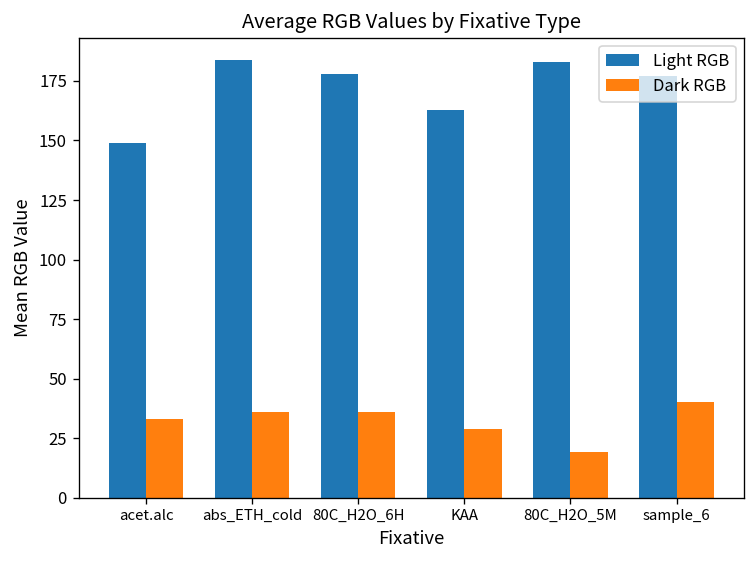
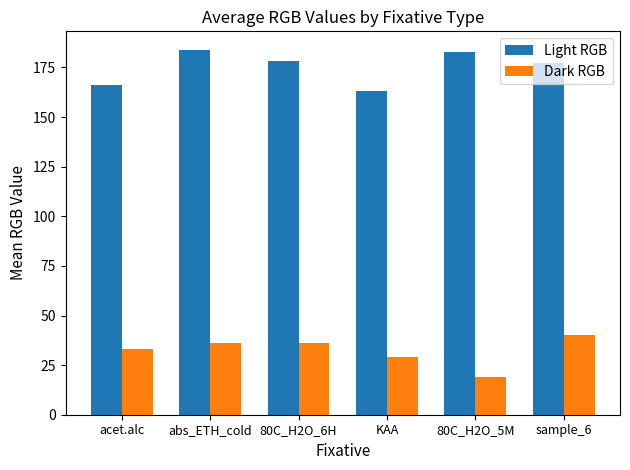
  {
    "Light RGB": {
-     "acet.alc": 149,
+     "acet.alc": 166,
      "abs_ETH_cold": 184,
      "80C_H2O_6H": 178,
      "KAA": 163,
      "80C_H2O_5M": 183
    },
    "Dark RGB": {
      "acet.alc": 33,
      "abs_ETH_cold": 36,
      "80C_H2O_6H": 36,
      "KAA": 29,
      "80C_H2O_5M": 19,
      "sample_6": 40
    }
  }
